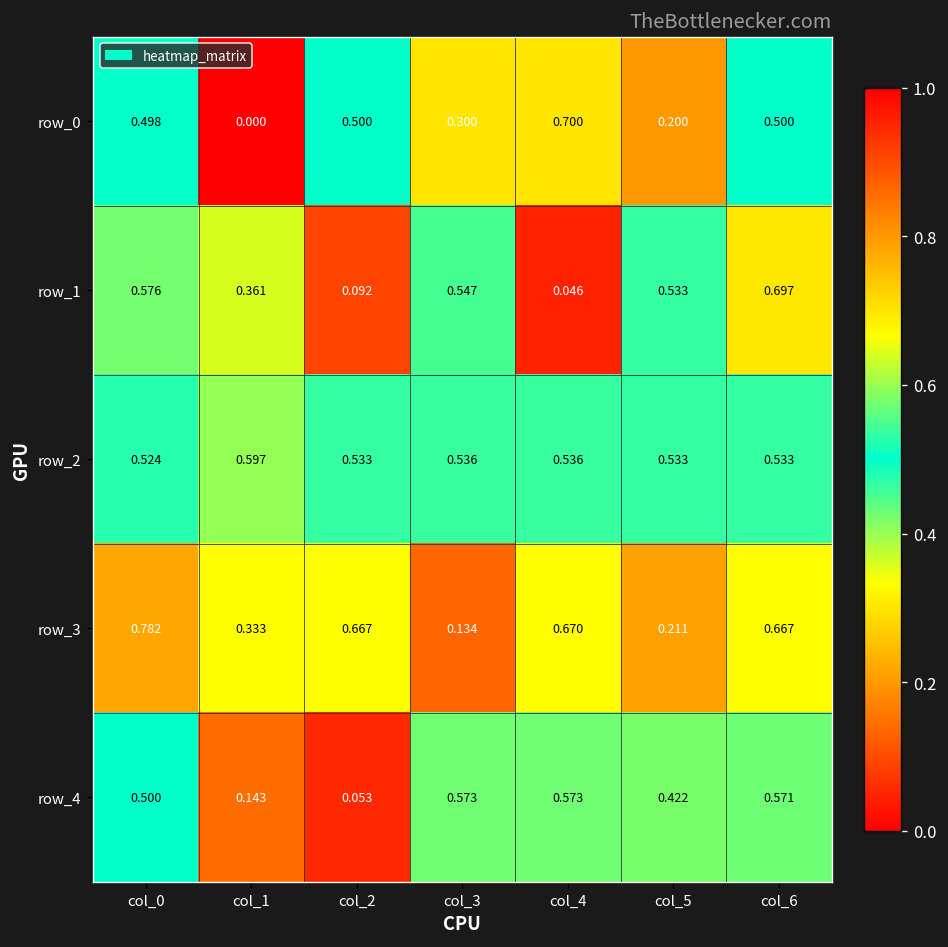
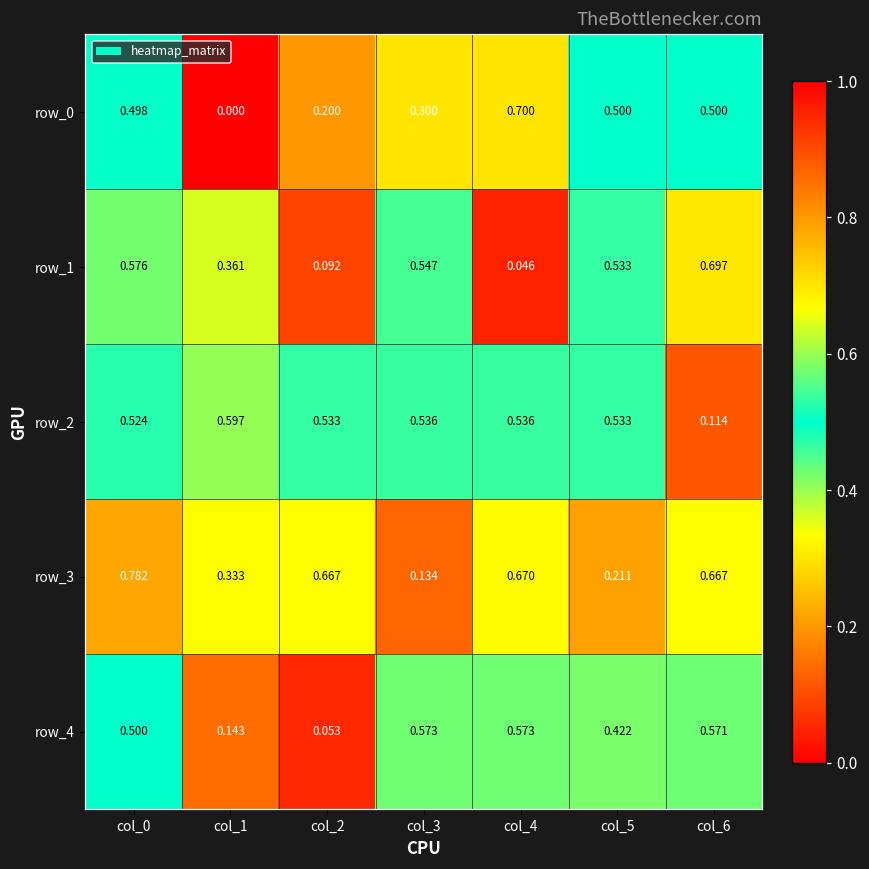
  {
    "row_0": {
      "col_0": 0.498,
      "col_1": 0.000,
-     "col_2": 0.500,
+     "col_2": 0.200,
      "col_3": 0.300,
      "col_4": 0.700,
-     "col_5": 0.200,
+     "col_5": 0.500,
      "col_6": 0.500
    },
    "row_1": {
      "col_0": 0.576,
      "col_1": 0.361,
      "col_2": 0.092,
      "col_3": 0.547,
      "col_4": 0.046,
      "col_5": 0.533,
      "col_6": 0.697
    },
    "row_2": {
      "col_0": 0.524,
      "col_1": 0.597,
      "col_2": 0.533,
      "col_3": 0.536,
      "col_4": 0.536,
      "col_5": 0.533,
-     "col_6": 0.533
+     "col_6": 0.114
    },
    "row_3": {
      "col_0": 0.782,
      "col_1": 0.333,
      "col_2": 0.667,
      "col_3": 0.134,
      "col_4": 0.670,
      "col_5": 0.211,
      "col_6": 0.667
    },
    "row_4": {
      "col_0": 0.500,
      "col_1": 0.143,
      "col_2": 0.053,
      "col_3": 0.573,
      "col_4": 0.573,
      "col_5": 0.422,
      "col_6": 0.571
    }
  }
